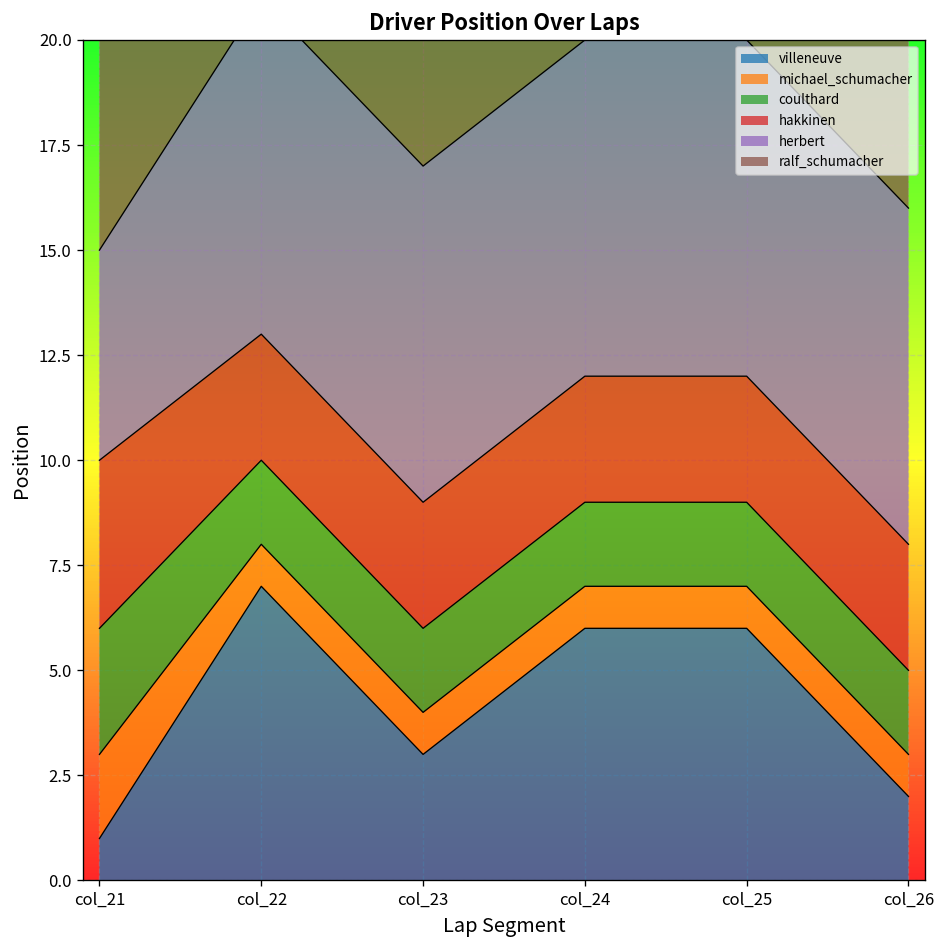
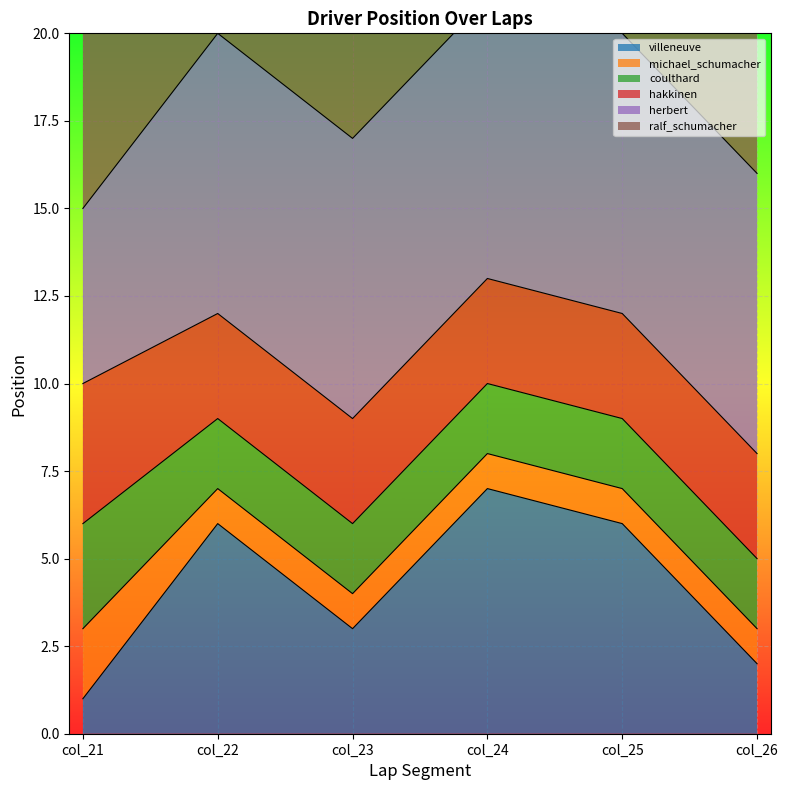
  {
    "villeneuve": {
      "col_21": 1,
-     "col_22": 7,
+     "col_22": 6,
      "col_23": 3,
-     "col_24": 6,
+     "col_24": 7,
      "col_25": 6,
      "col_26": 2
    },
    "michael_schumacher": {
      "col_21": 3,
      "col_23": 4,
      "col_25": 7,
      "col_26": 3
    },
    "coulthard": {
      "col_21": 3,
      "col_22": 2,
      "col_23": 2,
      "col_24": 2,
      "col_25": 2,
      "col_26": 2
    },
    "hakkinen": {
      "col_21": 4,
      "col_22": 3,
      "col_23": 3,
      "col_24": 3,
      "col_25": 3,
      "col_26": 3
    },
    "herbert": {
      "col_21": 5,
      "col_23": 8,
      "col_25": 8,
      "col_26": 8
    }
  }
